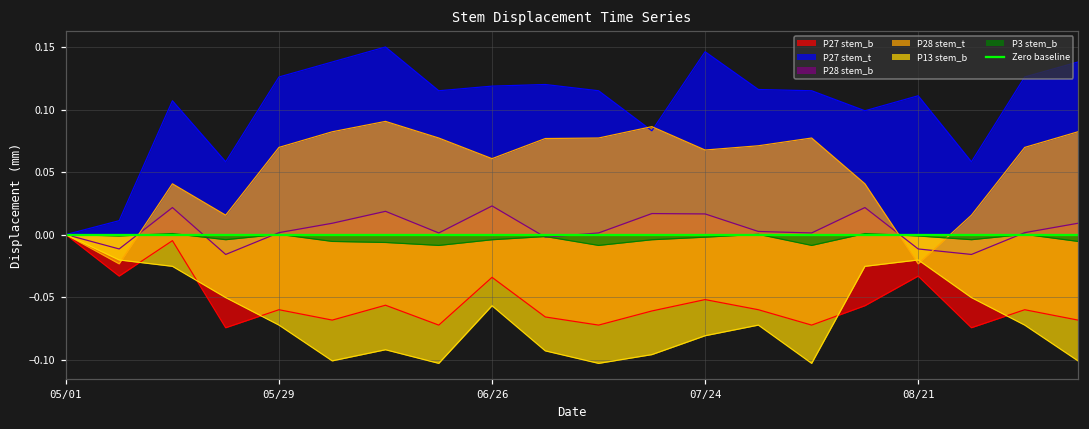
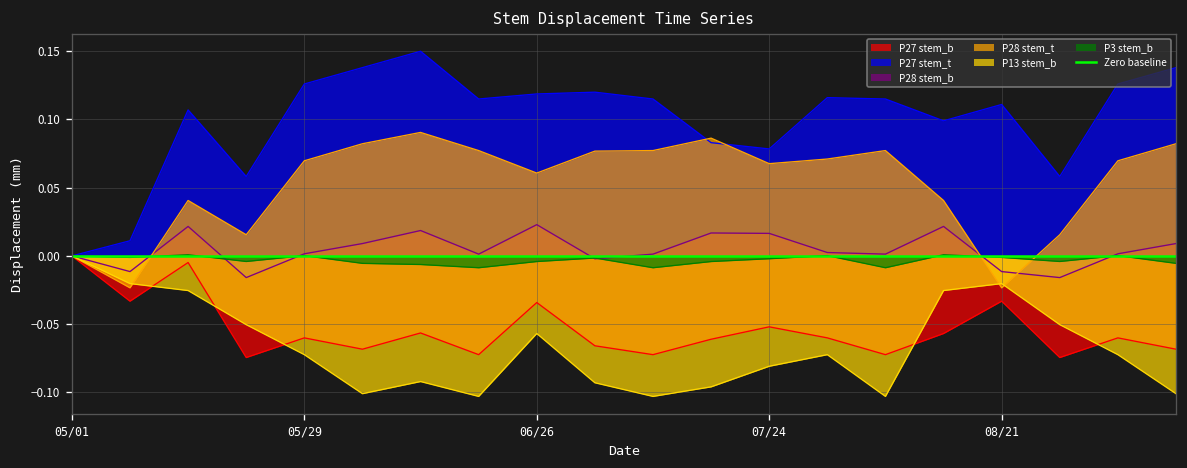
  {
    "P27 stem_t": {
      "05/29": 0.126,
      "06/26": 0.119,
-     "07/24": 0.146,
+     "07/24": 0.078,
      "08/21": 0.111
    }
  }
